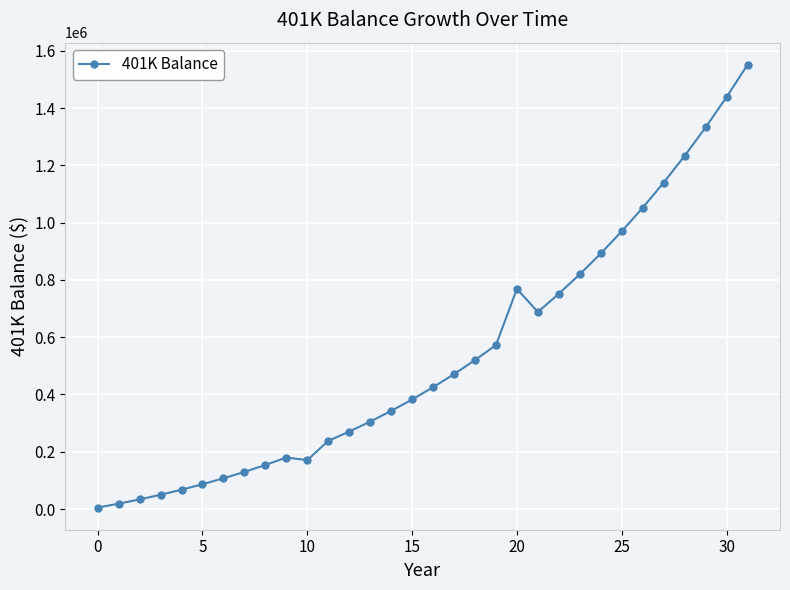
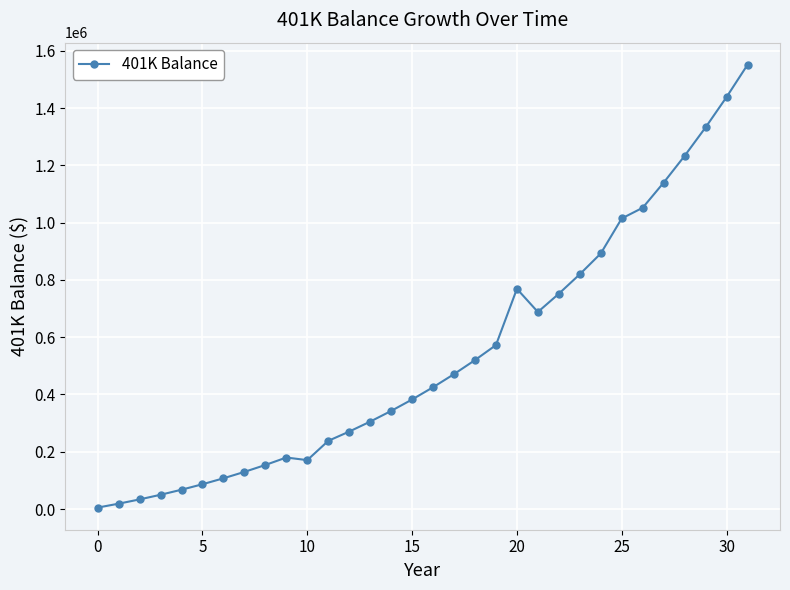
  {
    "0": 10000,
    "5": 90000,
    "10": 170000,
    "15": 380000,
    "20": 770000,
-   "25": 970000,
+   "25": 1010000,
    "30": 1440000
  }
